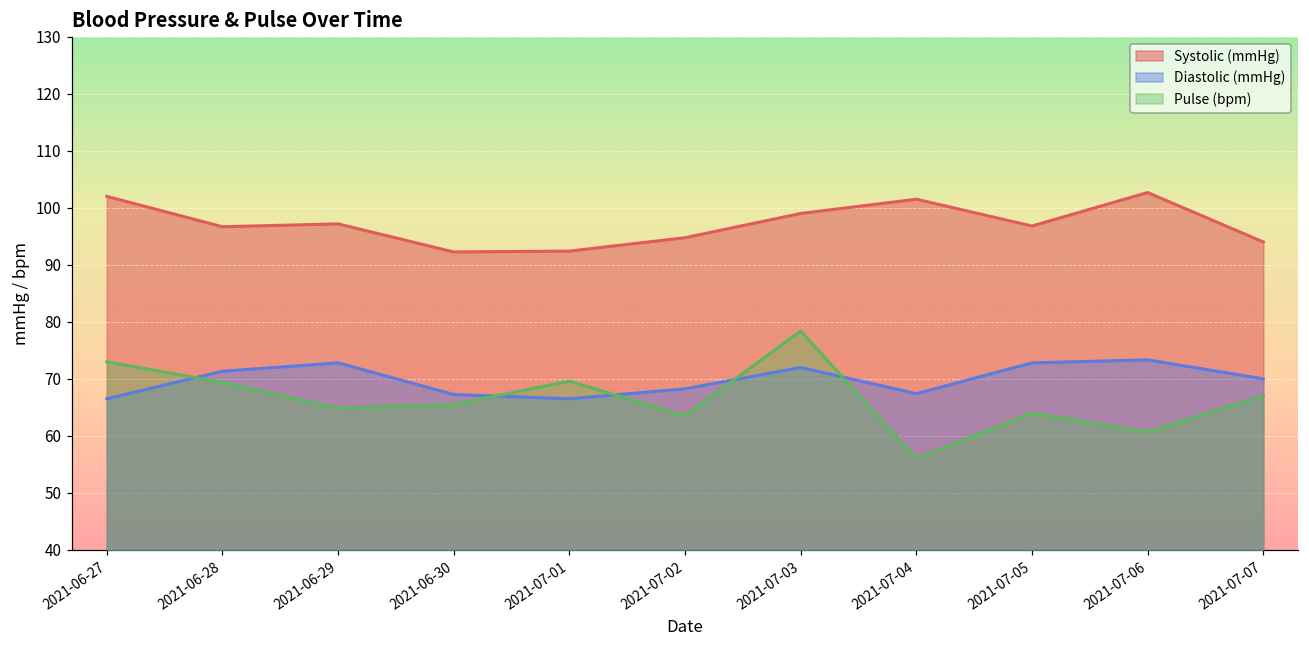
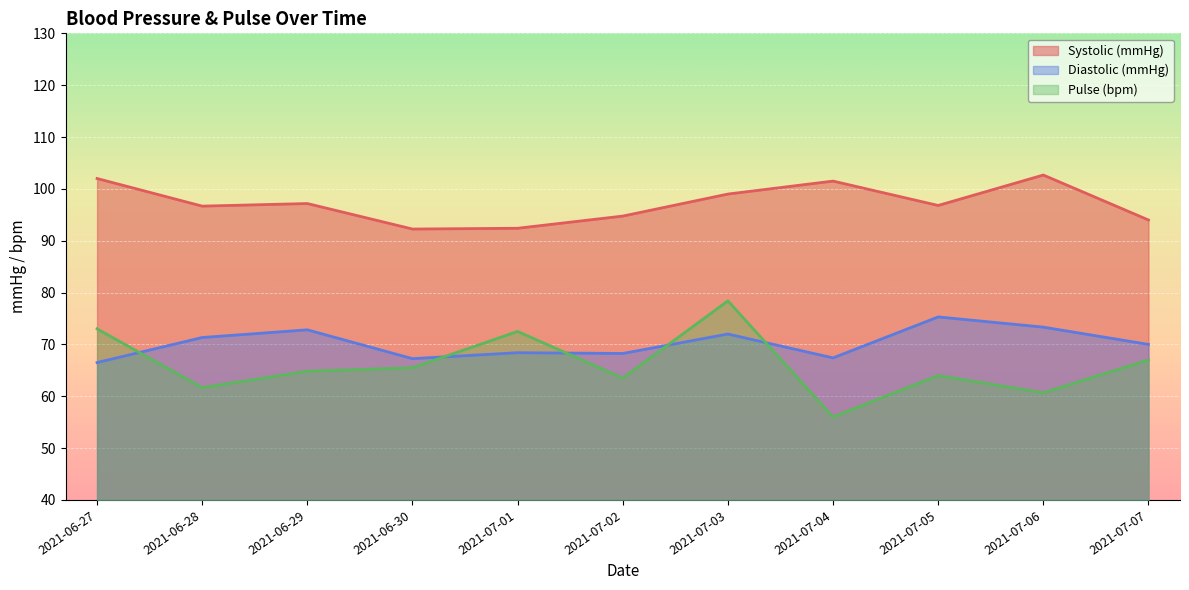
  {
    "Systolic (mmHg)": {
      "2021-06-27": 102,
      "2021-06-28": 97,
      "2021-06-29": 97,
      "2021-06-30": 92,
      "2021-07-01": 92,
      "2021-07-02": 95,
      "2021-07-03": 99,
      "2021-07-04": 102,
      "2021-07-05": 97,
      "2021-07-06": 103,
      "2021-07-07": 94
    },
    "Diastolic (mmHg)": {
      "2021-06-27": 67,
      "2021-06-28": 71,
      "2021-06-29": 73,
      "2021-06-30": 67,
-     "2021-07-01": 67,
+     "2021-07-01": 68,
      "2021-07-02": 68,
      "2021-07-03": 72,
      "2021-07-04": 67,
-     "2021-07-05": 73,
+     "2021-07-05": 75,
      "2021-07-06": 73,
      "2021-07-07": 70
    },
    "Pulse (bpm)": {
      "2021-06-27": 73,
-     "2021-06-28": 69,
+     "2021-06-28": 62,
      "2021-06-29": 65,
      "2021-06-30": 66,
-     "2021-07-01": 70,
+     "2021-07-01": 73,
      "2021-07-02": 64,
      "2021-07-03": 78,
      "2021-07-04": 56,
      "2021-07-05": 64,
      "2021-07-06": 61,
      "2021-07-07": 67
    }
  }
